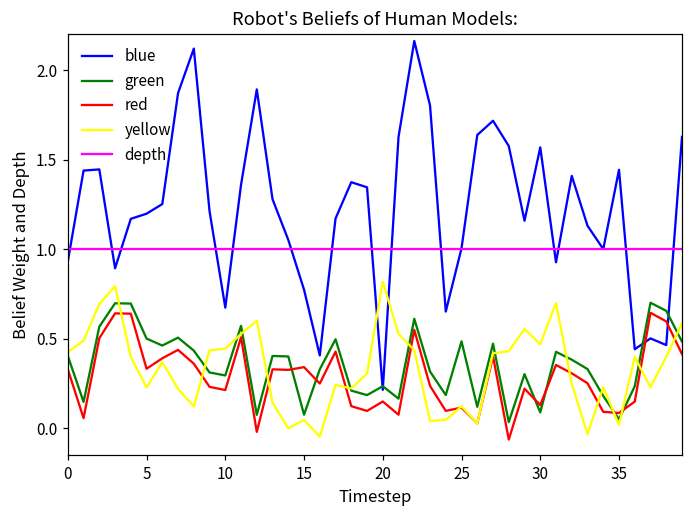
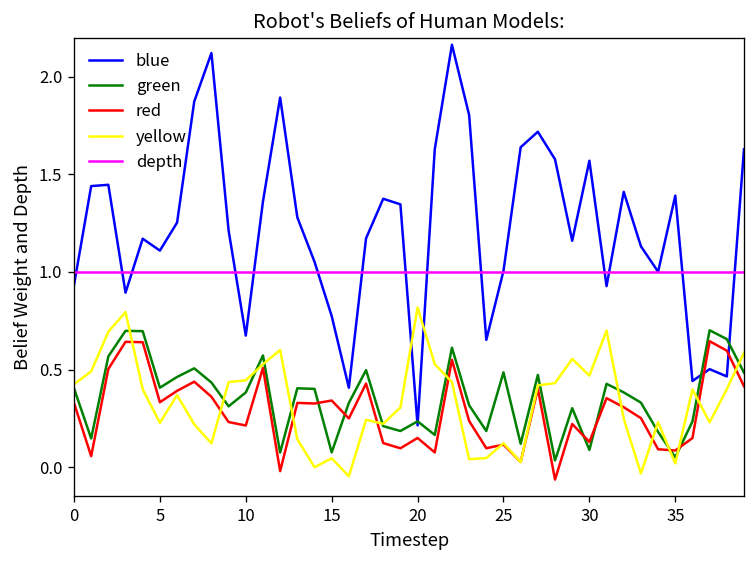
  {
    "blue": {
      "0": 0.93,
-     "5": 1.20,
+     "5": 1.11,
      "10": 0.67,
      "15": 0.77,
      "20": 0.21,
      "30": 1.57,
-     "35": 1.44
+     "35": 1.39
    },
    "green": {
      "0": 0.40,
-     "5": 0.50,
-     "10": 0.30,
+     "5": 0.41,
+     "10": 0.38,
      "15": 0.08,
      "20": 0.23,
      "25": 0.49,
      "30": 0.09,
      "35": 0.05
    },
    "red": {
      "0": 0.33,
      "5": 0.33,
      "10": 0.21,
      "15": 0.34,
      "20": 0.15,
      "30": 0.13,
      "35": 0.09
    },
    "yellow": {
      "0": 0.42,
      "5": 0.23,
      "10": 0.44,
      "15": 0.05,
      "20": 0.82,
      "30": 0.47,
      "35": 0.02
    },
    "depth": {
      "0": 1.00,
      "5": 1.00,
      "10": 1.00,
      "15": 1.00,
      "20": 1.00,
      "30": 1.00,
      "35": 1.00
    }
  }
